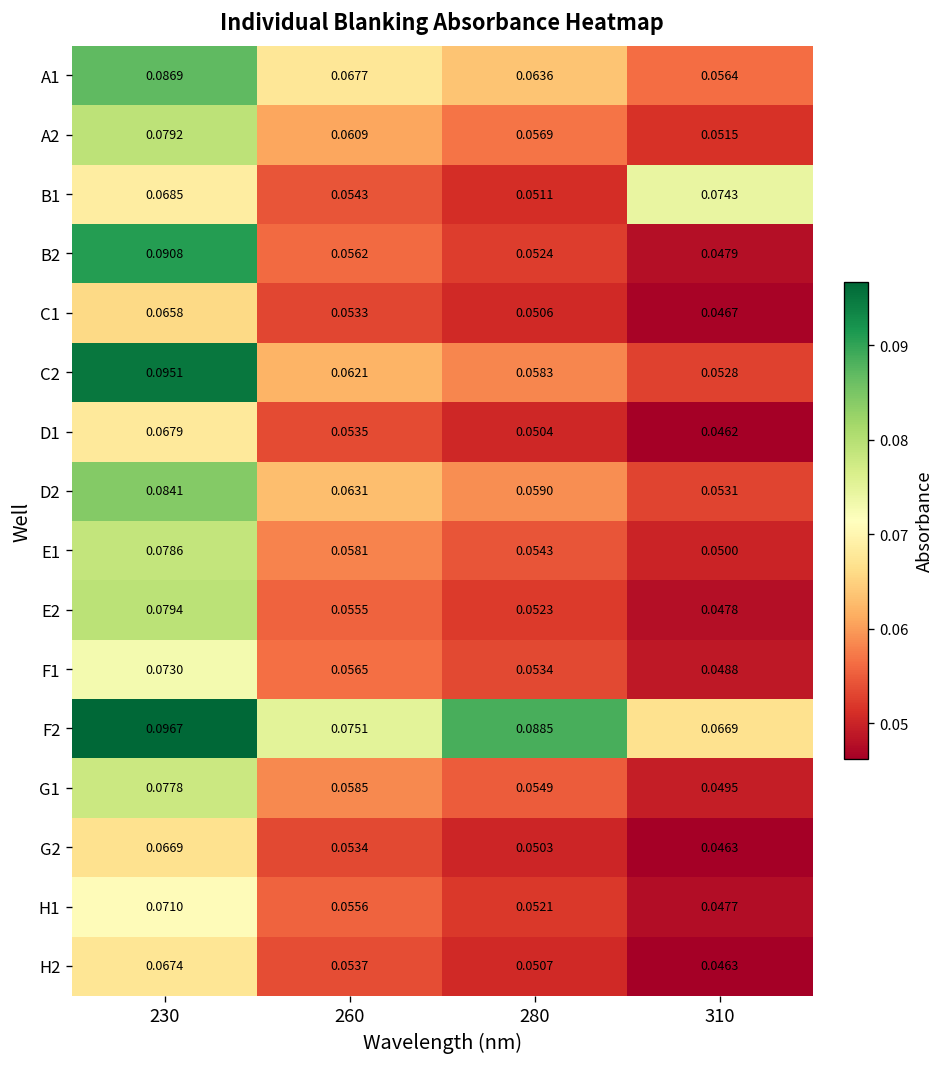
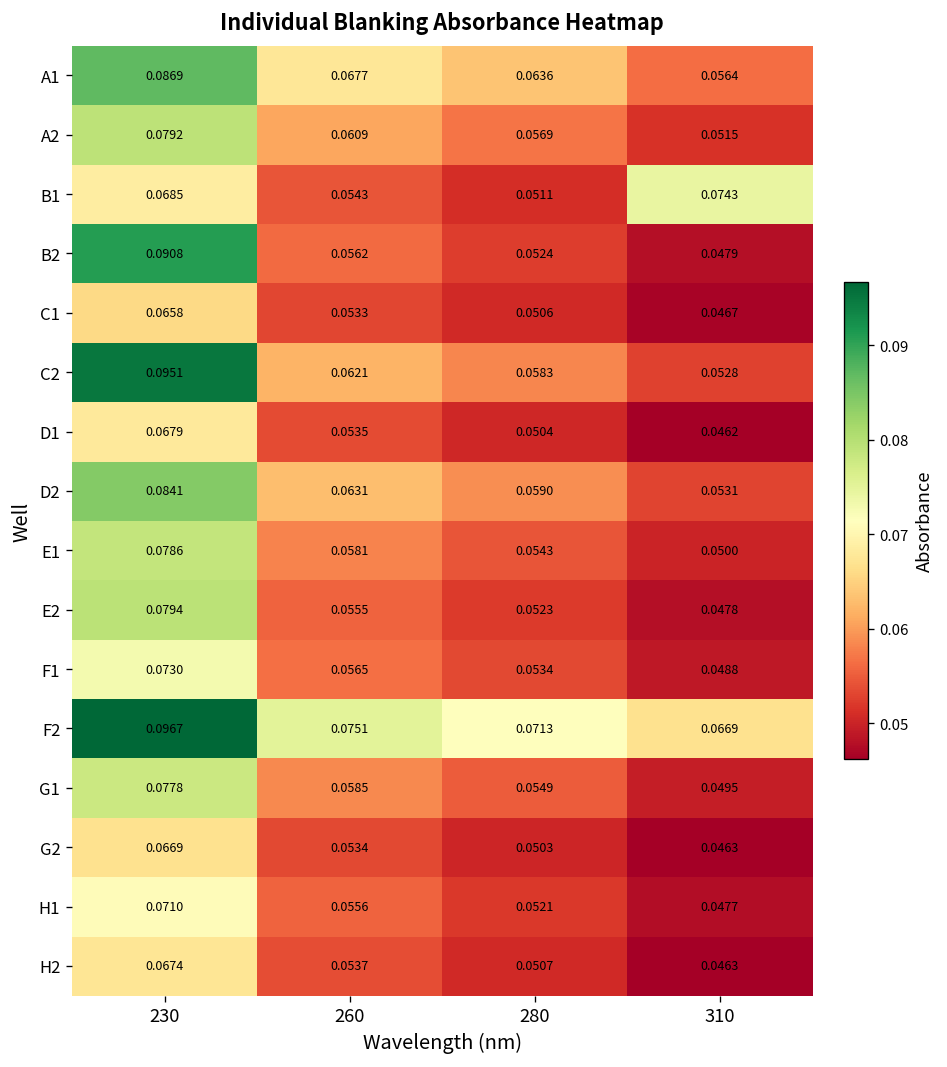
  {
    "A1": {
      "230": 0.0869,
      "260": 0.0677,
      "280": 0.0636,
      "310": 0.0564
    },
    "A2": {
      "230": 0.0792,
      "260": 0.0609,
      "280": 0.0569,
      "310": 0.0515
    },
    "B1": {
      "230": 0.0685,
      "260": 0.0543,
      "280": 0.0511,
      "310": 0.0743
    },
    "B2": {
      "230": 0.0908,
      "260": 0.0562,
      "280": 0.0524,
      "310": 0.0479
    },
    "C1": {
      "230": 0.0658,
      "260": 0.0533,
      "280": 0.0506,
      "310": 0.0467
    },
    "C2": {
      "230": 0.0951,
      "260": 0.0621,
      "280": 0.0583,
      "310": 0.0528
    },
    "D1": {
      "230": 0.0679,
      "260": 0.0535,
      "280": 0.0504,
      "310": 0.0462
    },
    "D2": {
      "230": 0.0841,
      "260": 0.0631,
      "280": 0.0590,
      "310": 0.0531
    },
    "E1": {
      "230": 0.0786,
      "260": 0.0581,
      "280": 0.0543,
      "310": 0.0500
    },
    "E2": {
      "230": 0.0794,
      "260": 0.0555,
      "280": 0.0523,
      "310": 0.0478
    },
    "F1": {
      "230": 0.0730,
      "260": 0.0565,
      "280": 0.0534,
      "310": 0.0488
    },
    "F2": {
      "230": 0.0967,
      "260": 0.0751,
-     "280": 0.0885,
+     "280": 0.0713,
      "310": 0.0669
    },
    "G1": {
      "230": 0.0778,
      "260": 0.0585,
      "280": 0.0549,
      "310": 0.0495
    },
    "G2": {
      "230": 0.0669,
      "260": 0.0534,
      "280": 0.0503,
      "310": 0.0463
    },
    "H1": {
      "230": 0.0710,
      "260": 0.0556,
      "280": 0.0521,
      "310": 0.0477
    },
    "H2": {
      "230": 0.0674,
      "260": 0.0537,
      "280": 0.0507,
      "310": 0.0463
    }
  }
